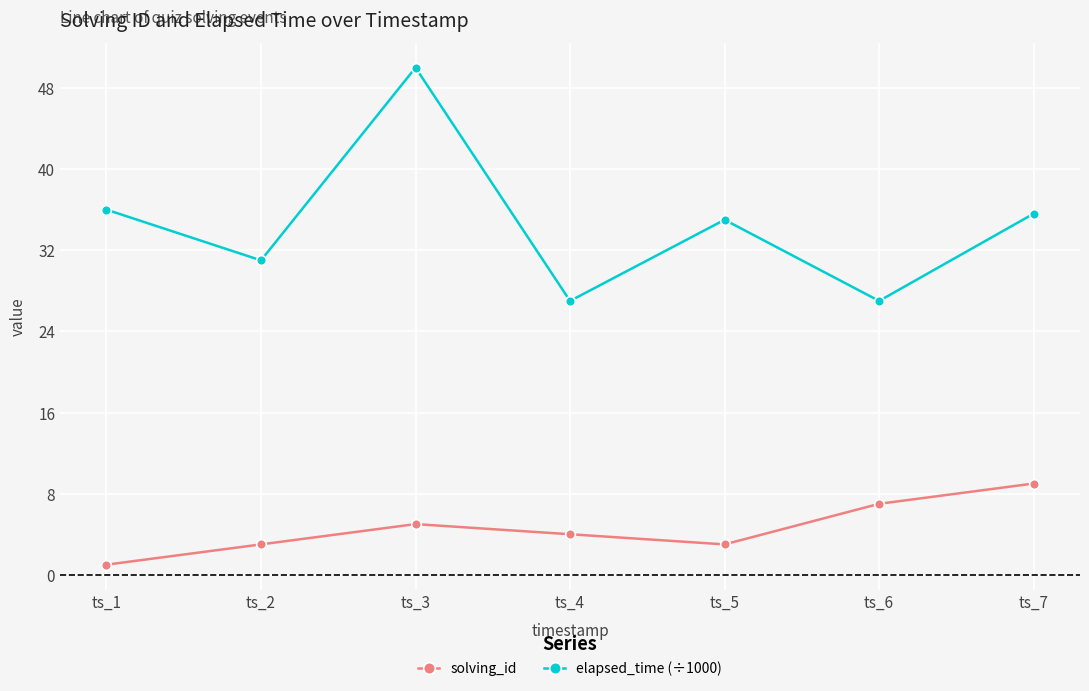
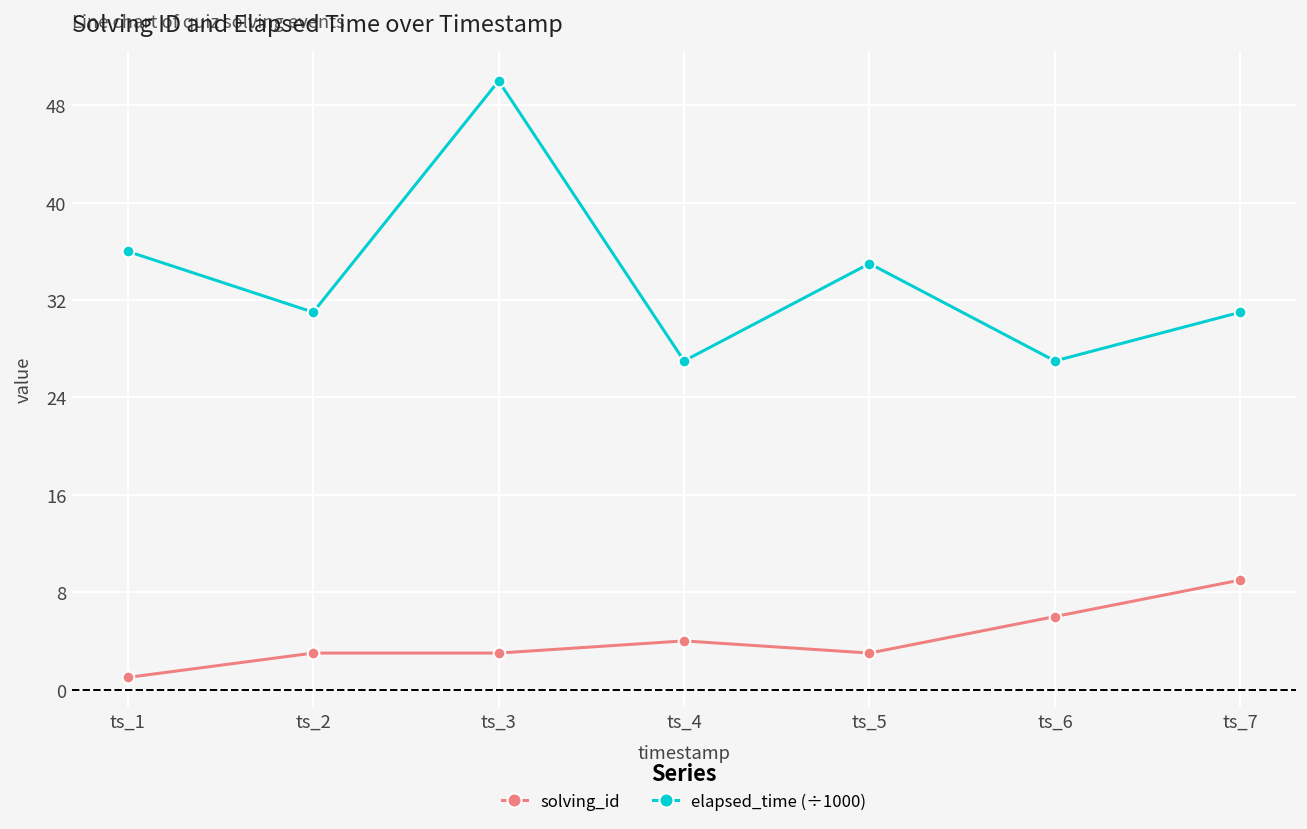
  {
    "solving_id": {
      "ts_1": 1,
      "ts_2": 3,
-     "ts_3": 5,
+     "ts_3": 3,
      "ts_4": 4,
      "ts_5": 3,
-     "ts_6": 7,
+     "ts_6": 6,
      "ts_7": 9
    },
    "elapsed_time (÷1000)": {
      "ts_1": 36.0,
      "ts_2": 31.0,
      "ts_3": 50.0,
      "ts_4": 27.0,
      "ts_5": 35.0,
      "ts_6": 27.0,
-     "ts_7": 35.6
+     "ts_7": 31.0
    }
  }
